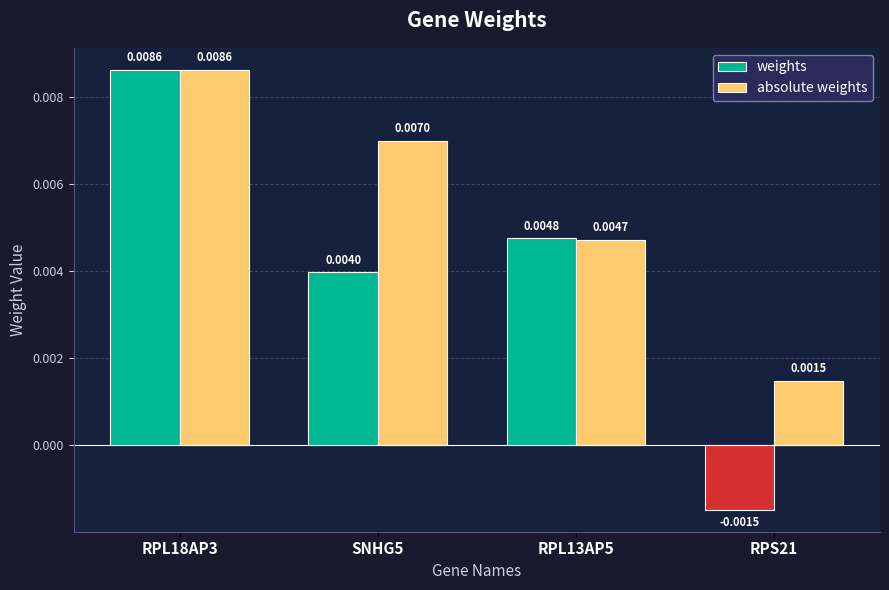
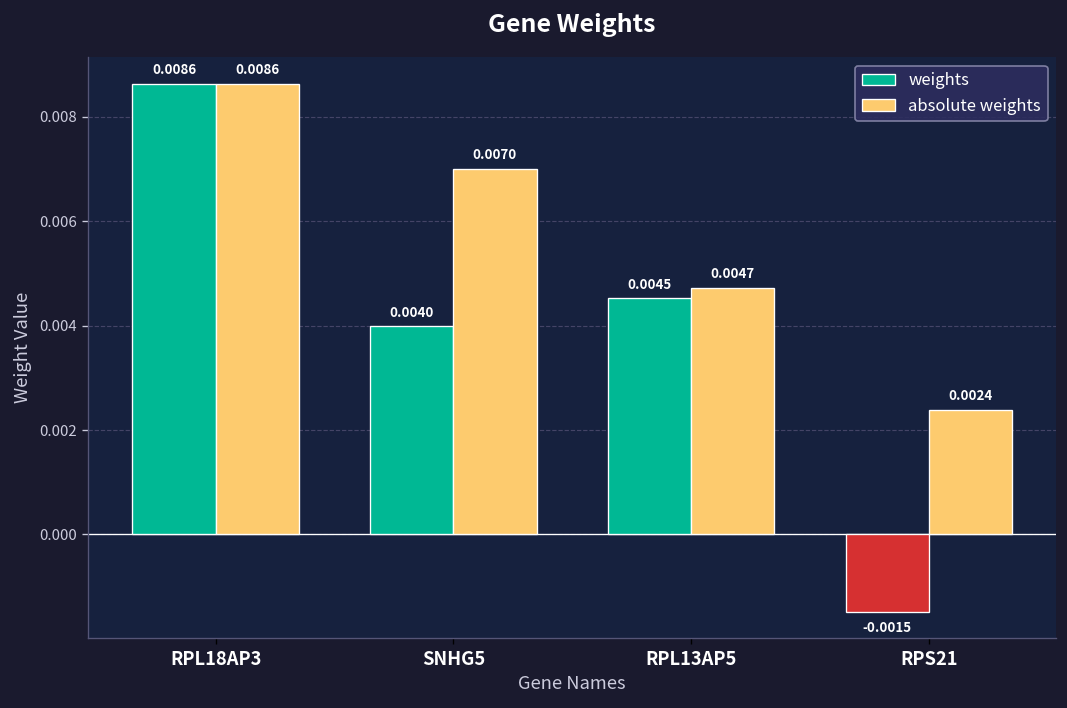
  {
    "weights": {
      "RPL18AP3": 0.0086,
      "SNHG5": 0.0040,
-     "RPL13AP5": 0.0048,
+     "RPL13AP5": 0.0045,
      "RPS21": -0.0015
    },
    "absolute weights": {
      "RPL18AP3": 0.0086,
      "SNHG5": 0.0070,
      "RPL13AP5": 0.0047,
-     "RPS21": 0.0015
+     "RPS21": 0.0024
    }
  }
